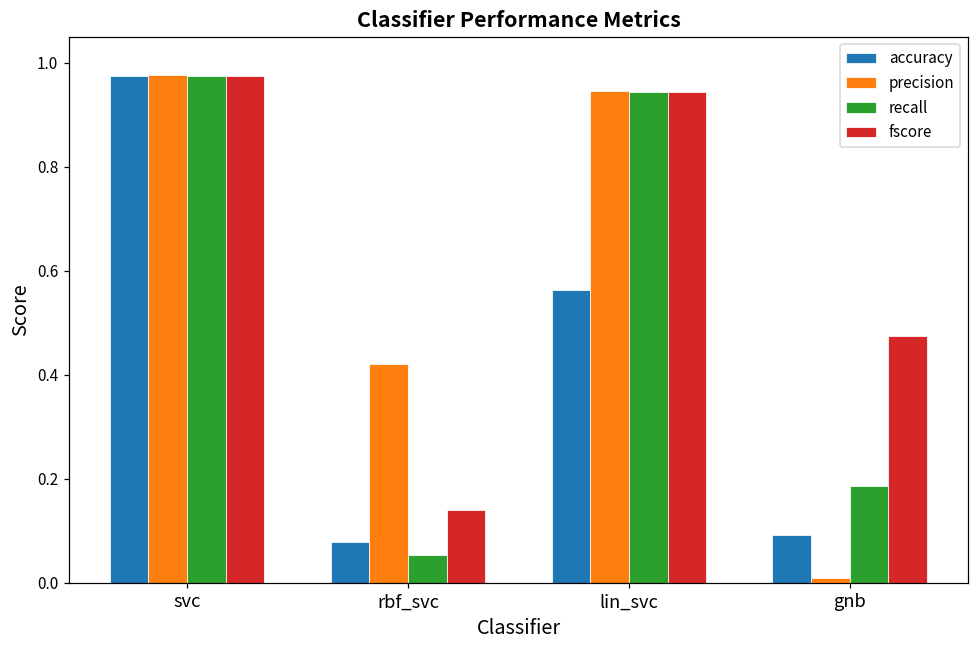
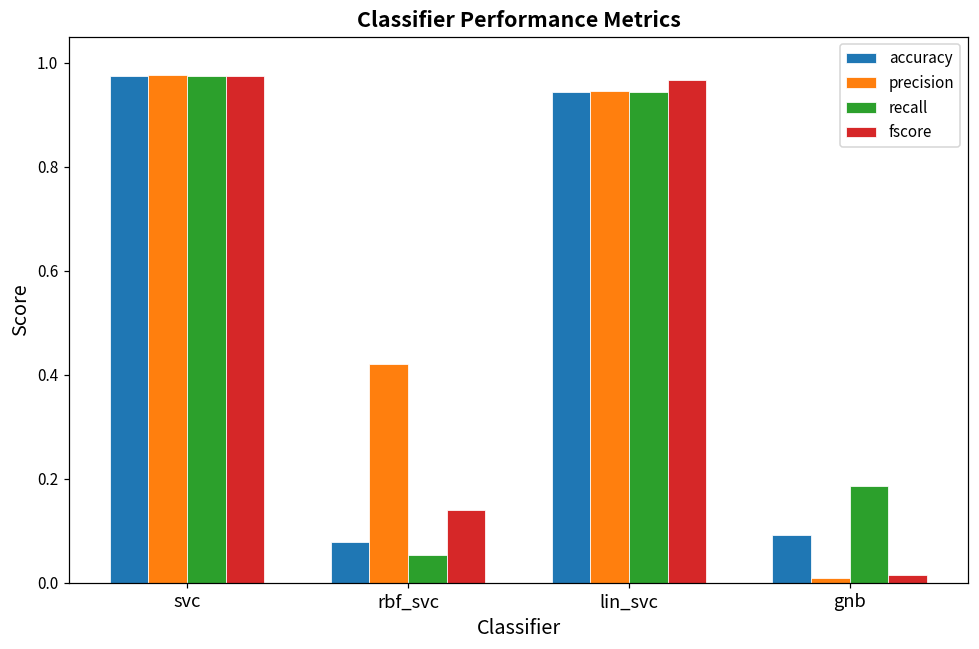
  {
    "accuracy": {
      "svc": 0.97,
      "rbf_svc": 0.08,
-     "lin_svc": 0.56,
+     "lin_svc": 0.94,
      "gnb": 0.09
    },
    "precision": {
      "svc": 0.98,
      "rbf_svc": 0.42,
      "lin_svc": 0.95,
      "gnb": 0.01
    },
    "recall": {
      "svc": 0.97,
      "rbf_svc": 0.05,
      "lin_svc": 0.94,
      "gnb": 0.19
    },
    "fscore": {
      "svc": 0.97,
      "rbf_svc": 0.14,
-     "lin_svc": 0.94,
-     "gnb": 0.47
+     "lin_svc": 0.97,
+     "gnb": 0.02
    }
  }
